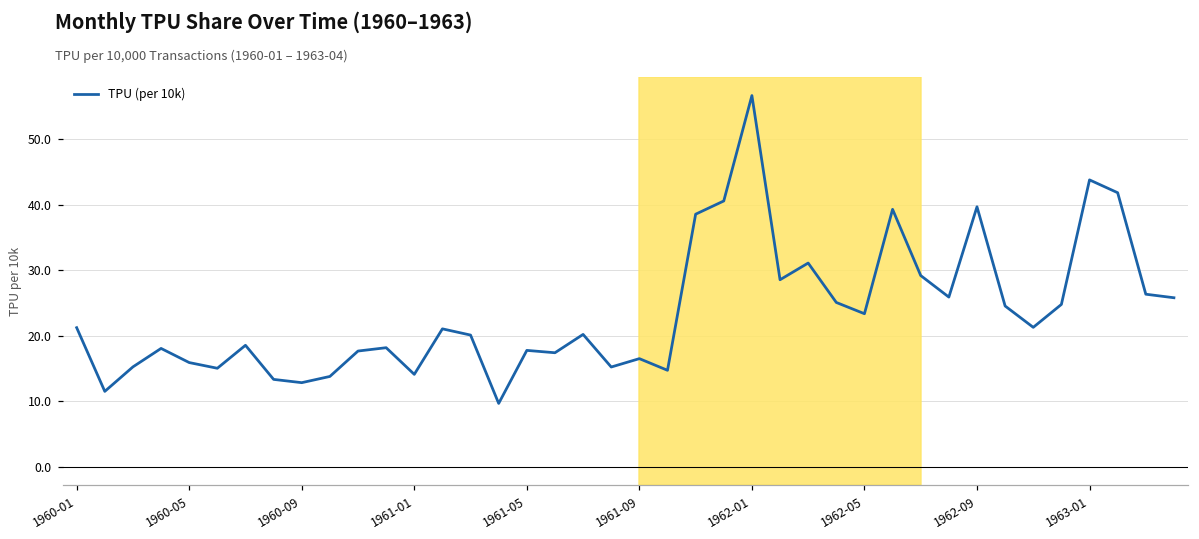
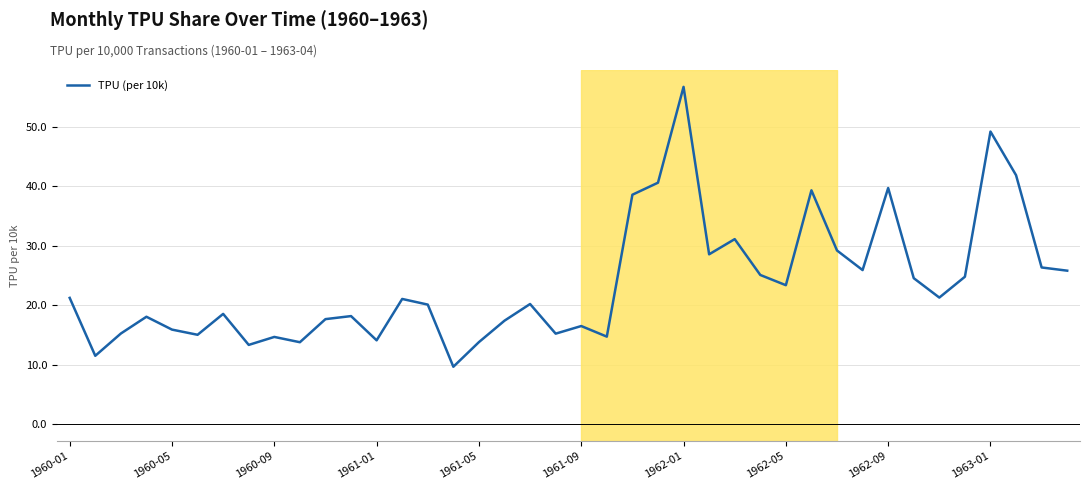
  {
    "1960-01": 21,
    "1960-05": 16,
-   "1960-09": 13,
+   "1960-09": 15,
    "1961-01": 14,
-   "1961-05": 18,
+   "1961-05": 14,
    "1961-09": 16,
    "1962-01": 57,
    "1962-05": 23,
    "1962-09": 40,
-   "1963-01": 44
+   "1963-01": 49
  }
